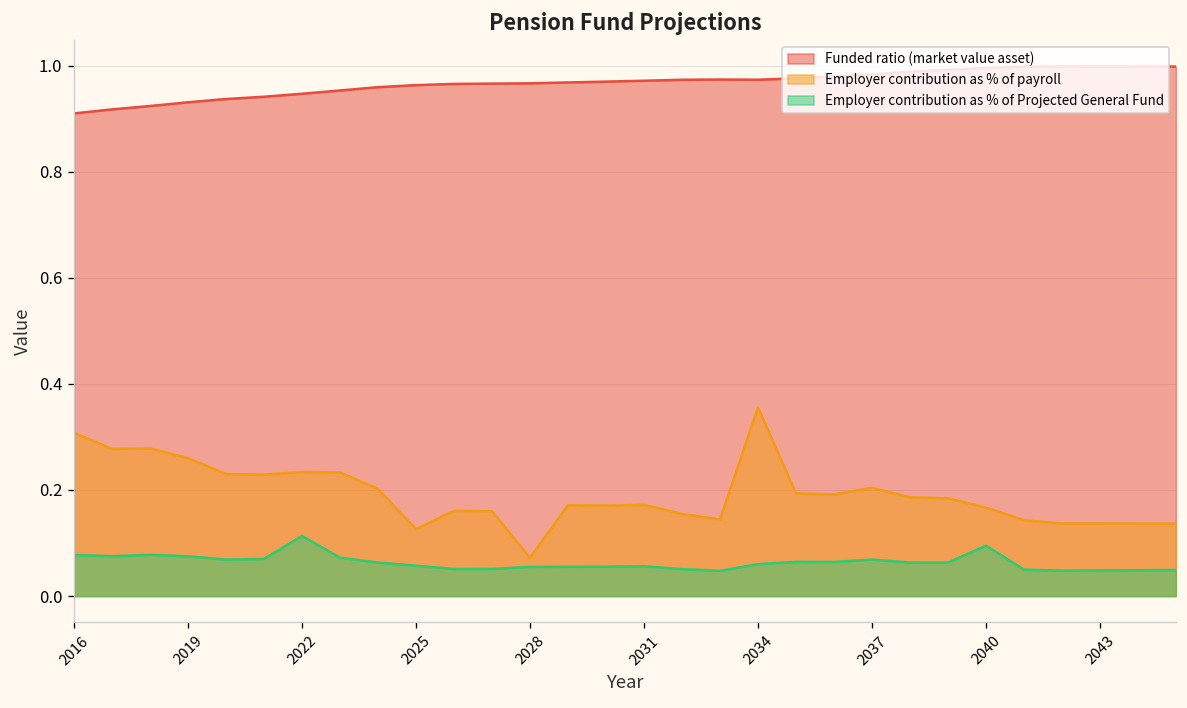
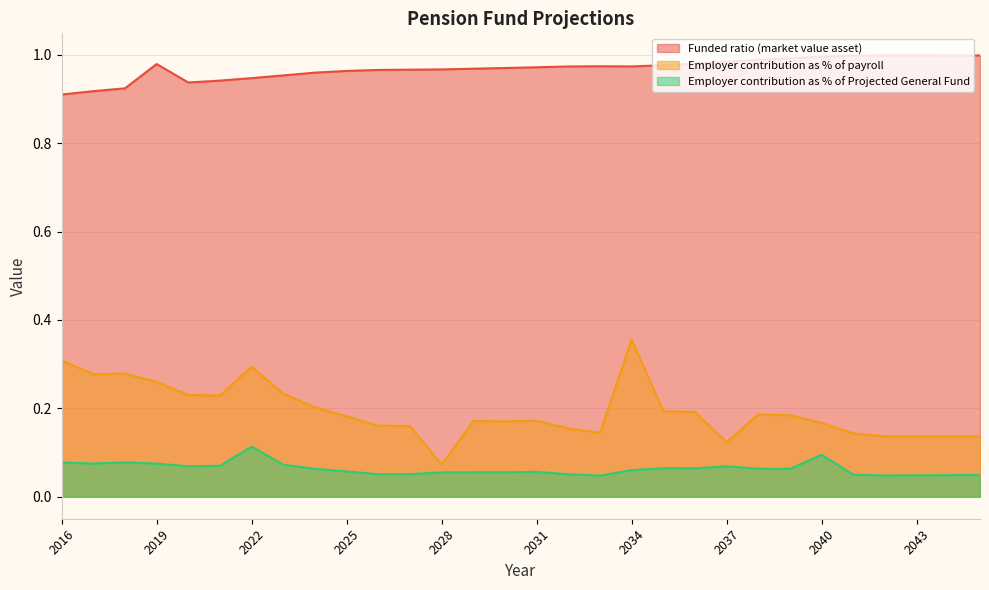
  {
    "Funded ratio (market value asset)": {
      "2016": 0.91,
-     "2019": 0.93,
+     "2019": 0.98,
      "2022": 0.95,
      "2025": 0.96,
      "2028": 0.97,
      "2031": 0.97,
      "2034": 0.97
    },
    "Employer contribution as % of payroll": {
      "2016": 0.31,
      "2019": 0.26,
-     "2022": 0.23,
-     "2025": 0.13,
+     "2022": 0.29,
+     "2025": 0.18,
      "2028": 0.07,
      "2031": 0.17,
      "2034": 0.36,
-     "2037": 0.20,
+     "2037": 0.12,
      "2040": 0.17,
      "2043": 0.14
    },
    "Employer contribution as % of Projected General Fund": {
      "2016": 0.08,
      "2019": 0.07,
      "2022": 0.11,
      "2025": 0.06,
      "2028": 0.05,
      "2031": 0.06,
      "2034": 0.06,
      "2037": 0.07,
      "2040": 0.09,
      "2043": 0.05
    }
  }
